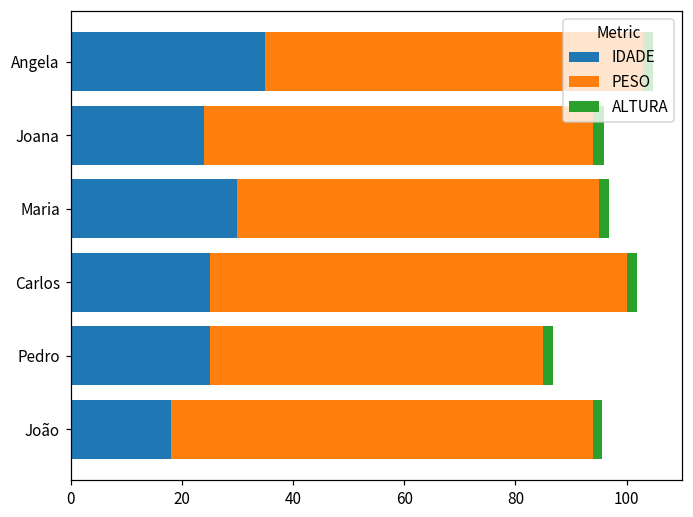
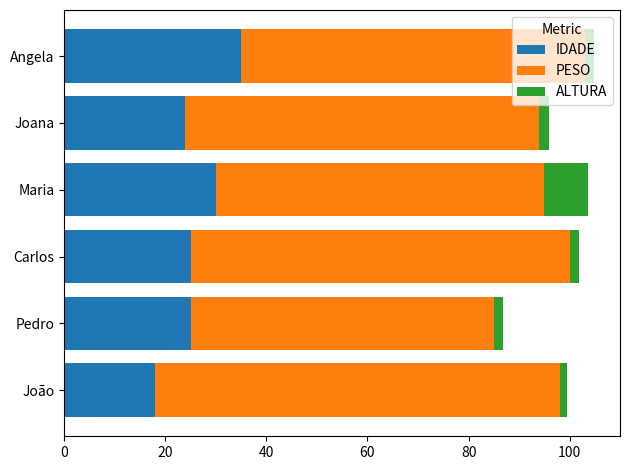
  {
    "IDADE": {
      "Angela": 35,
      "Joana": 24,
      "Maria": 30,
      "Carlos": 25,
      "Pedro": 25,
      "João": 18
    },
    "PESO": {
      "Joana": 70,
      "Maria": 65,
      "Carlos": 75,
      "Pedro": 60,
-     "João": 76
+     "João": 80
    },
    "ALTURA": {
      "Joana": 2,
-     "Maria": 2,
+     "Maria": 9,
      "Carlos": 2,
      "Pedro": 2,
      "João": 2
    }
  }
